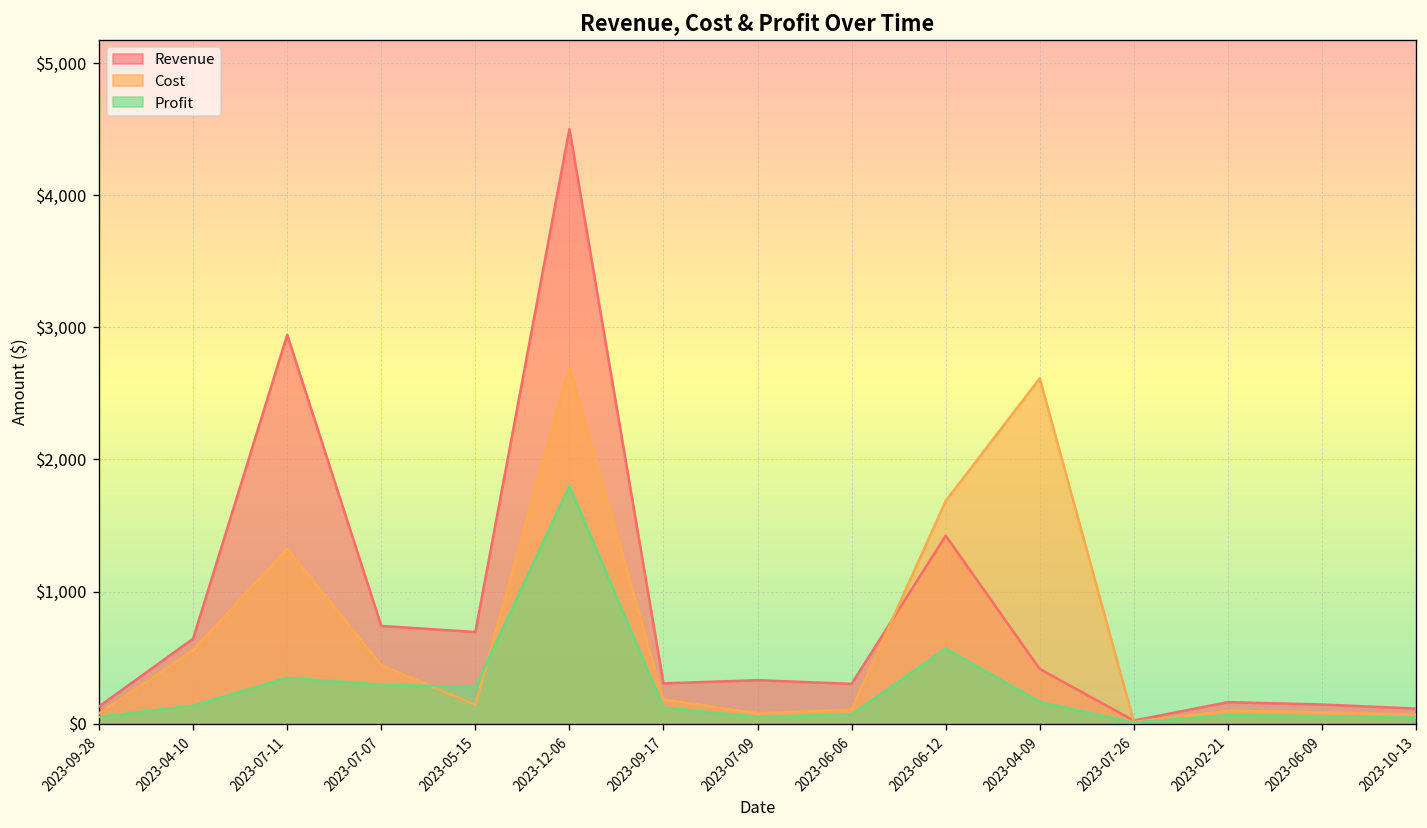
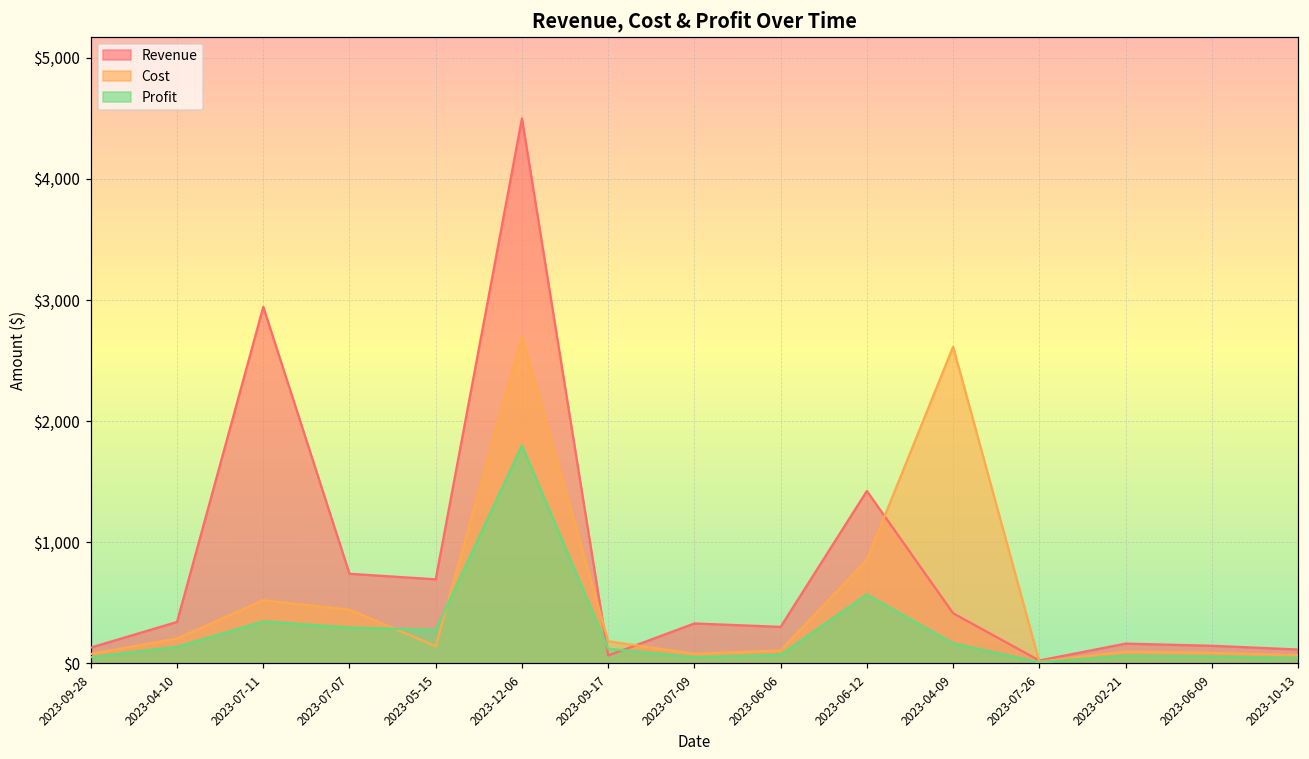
  {
    "Revenue": {
      "2023-09-28": "$130",
-     "2023-04-10": "$640",
+     "2023-04-10": "$340",
      "2023-07-11": "$2,940",
      "2023-07-07": "$740",
      "2023-05-15": "$690",
      "2023-12-06": "$4,500",
-     "2023-09-17": "$310",
+     "2023-09-17": "$70",
      "2023-07-09": "$330",
      "2023-06-06": "$300",
      "2023-06-12": "$1,420",
      "2023-04-09": "$410",
      "2023-02-21": "$160",
      "2023-06-09": "$150",
      "2023-10-13": "$120"
    },
    "Cost": {
      "2023-09-28": "$80",
-     "2023-04-10": "$560",
-     "2023-07-11": "$1,320",
+     "2023-04-10": "$210",
+     "2023-07-11": "$520",
      "2023-07-07": "$440",
      "2023-05-15": "$140",
      "2023-12-06": "$2,700",
      "2023-09-17": "$180",
      "2023-07-09": "$80",
      "2023-06-06": "$110",
-     "2023-06-12": "$1,690",
+     "2023-06-12": "$850",
      "2023-04-09": "$2,610",
      "2023-02-21": "$100",
      "2023-06-09": "$90",
      "2023-10-13": "$70"
    },
    "Profit": {
      "2023-09-28": "$50",
      "2023-04-10": "$140",
      "2023-07-11": "$350",
      "2023-07-07": "$300",
      "2023-05-15": "$280",
      "2023-12-06": "$1,800",
      "2023-09-17": "$120",
      "2023-07-09": "$50",
      "2023-06-06": "$70",
      "2023-06-12": "$570",
      "2023-04-09": "$170",
      "2023-02-21": "$70",
      "2023-06-09": "$60",
      "2023-10-13": "$50"
    }
  }
